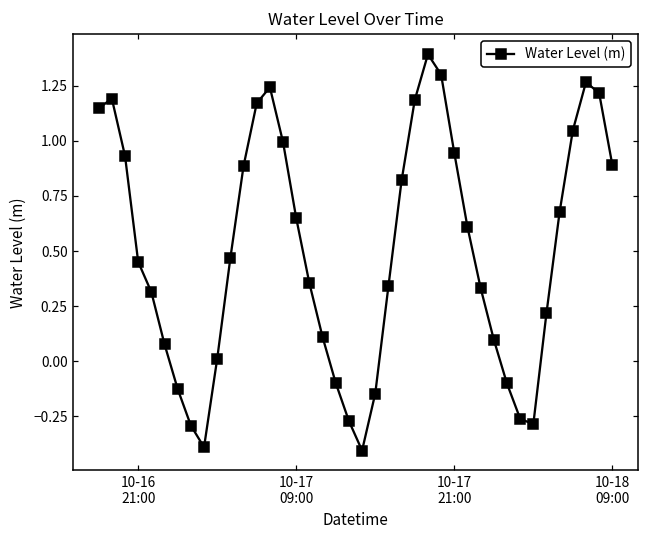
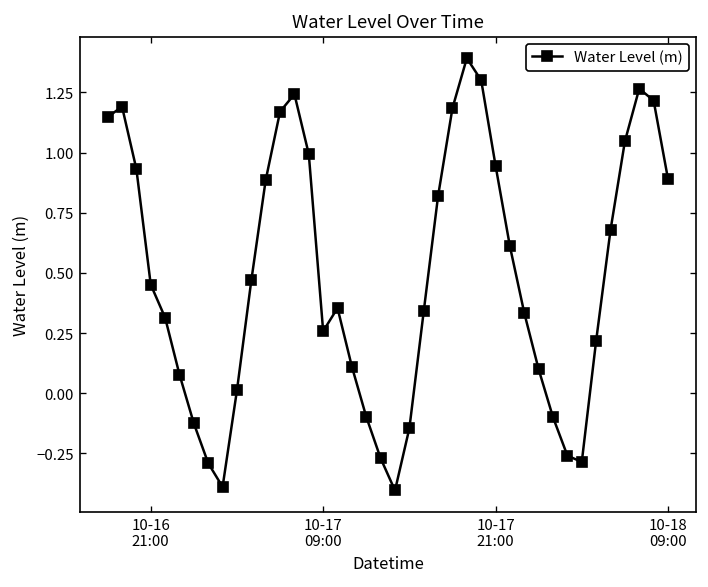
  {
    "10-16 21:00": 0.45,
-   "10-17 09:00": 0.65,
+   "10-17 09:00": 0.26,
    "10-17 21:00": 0.95,
    "10-18 09:00": 0.89
  }
